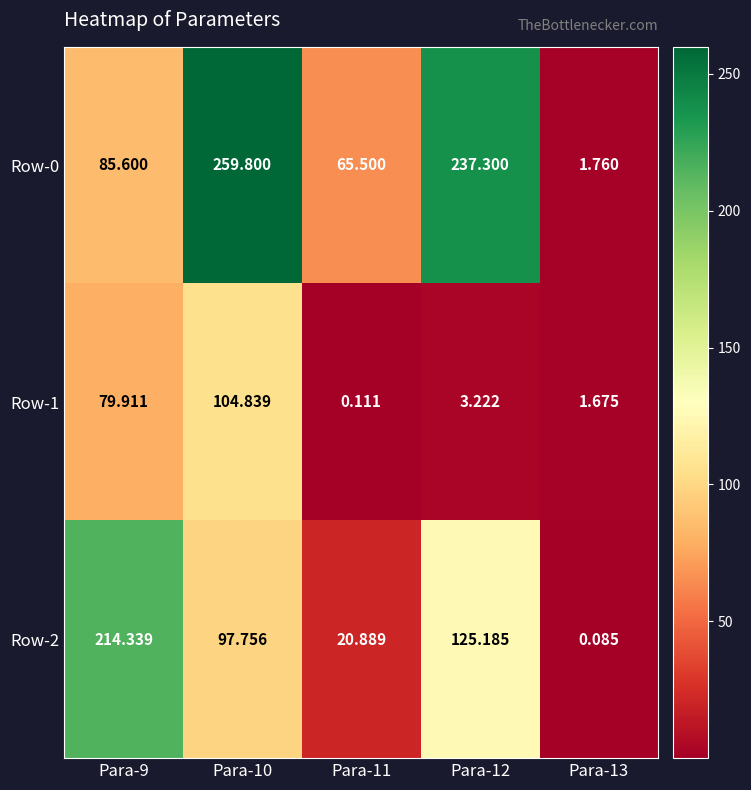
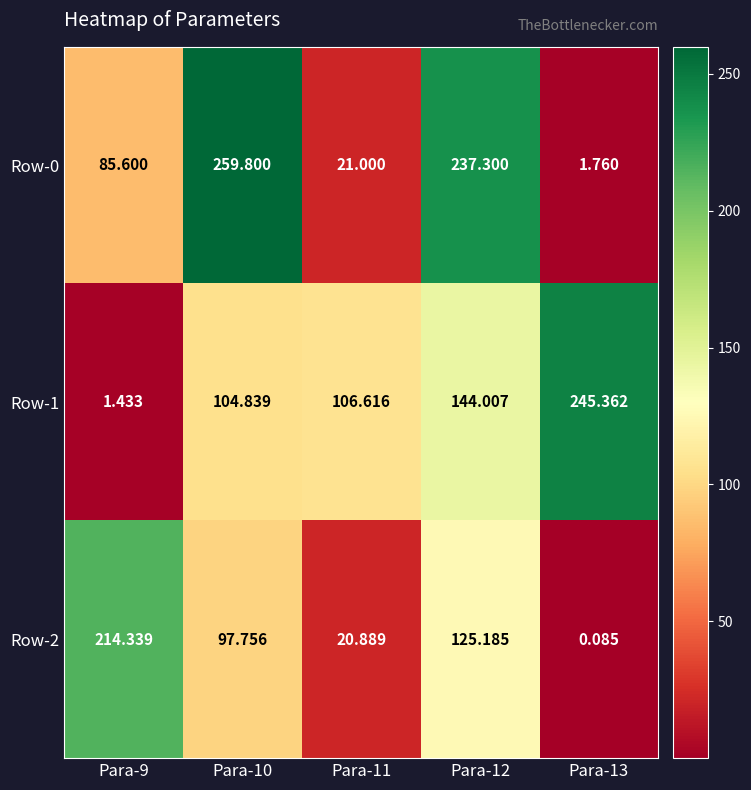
  {
    "Row-0": {
      "Para-9": 85.600,
      "Para-10": 259.800,
-     "Para-11": 65.500,
+     "Para-11": 21.000,
      "Para-12": 237.300,
      "Para-13": 1.760
    },
    "Row-1": {
-     "Para-9": 79.911,
+     "Para-9": 1.433,
      "Para-10": 104.839,
-     "Para-11": 0.111,
-     "Para-12": 3.222,
-     "Para-13": 1.675
+     "Para-11": 106.616,
+     "Para-12": 144.007,
+     "Para-13": 245.362
    },
    "Row-2": {
      "Para-9": 214.339,
      "Para-10": 97.756,
      "Para-11": 20.889,
      "Para-12": 125.185,
      "Para-13": 0.085
    }
  }
